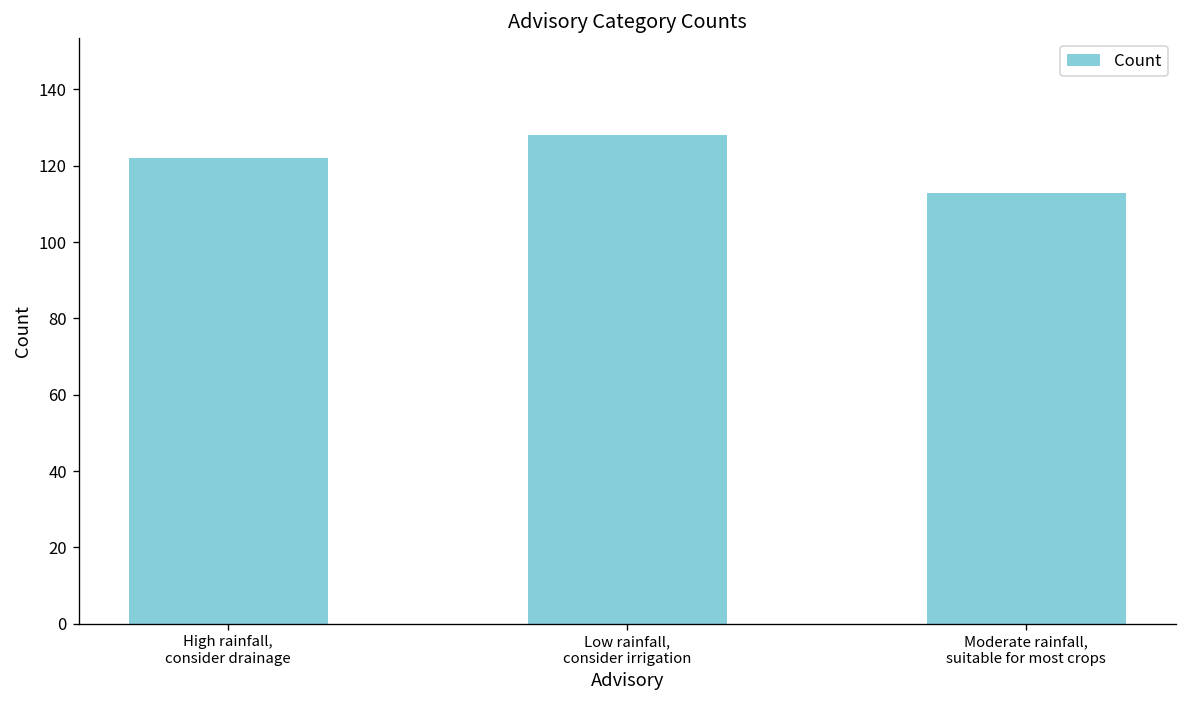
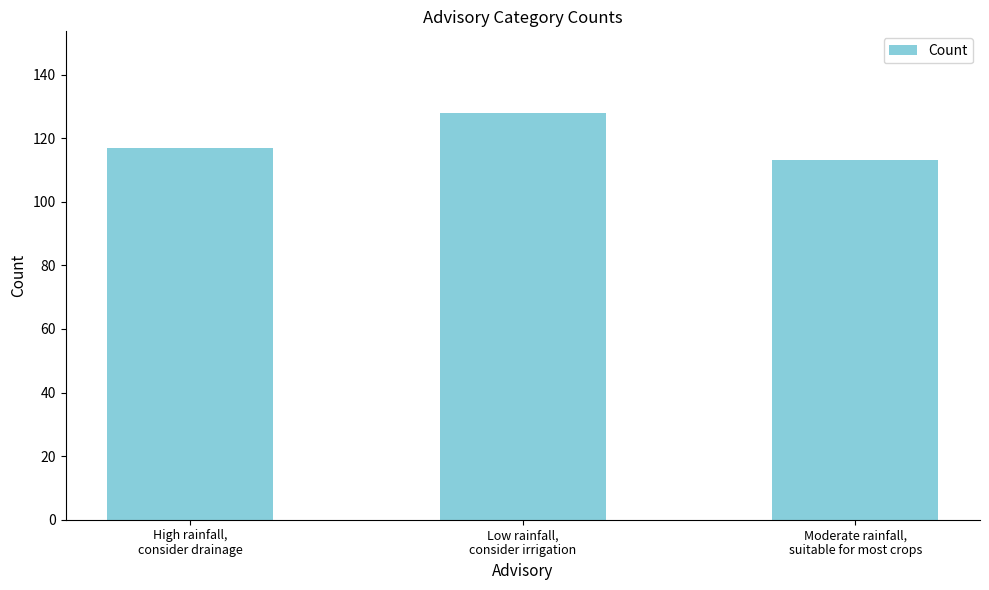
  {
-   "High rainfall, consider drainage": 122,
+   "High rainfall, consider drainage": 117,
    "Low rainfall, consider irrigation": 128,
    "Moderate rainfall, suitable for most crops": 113
  }
